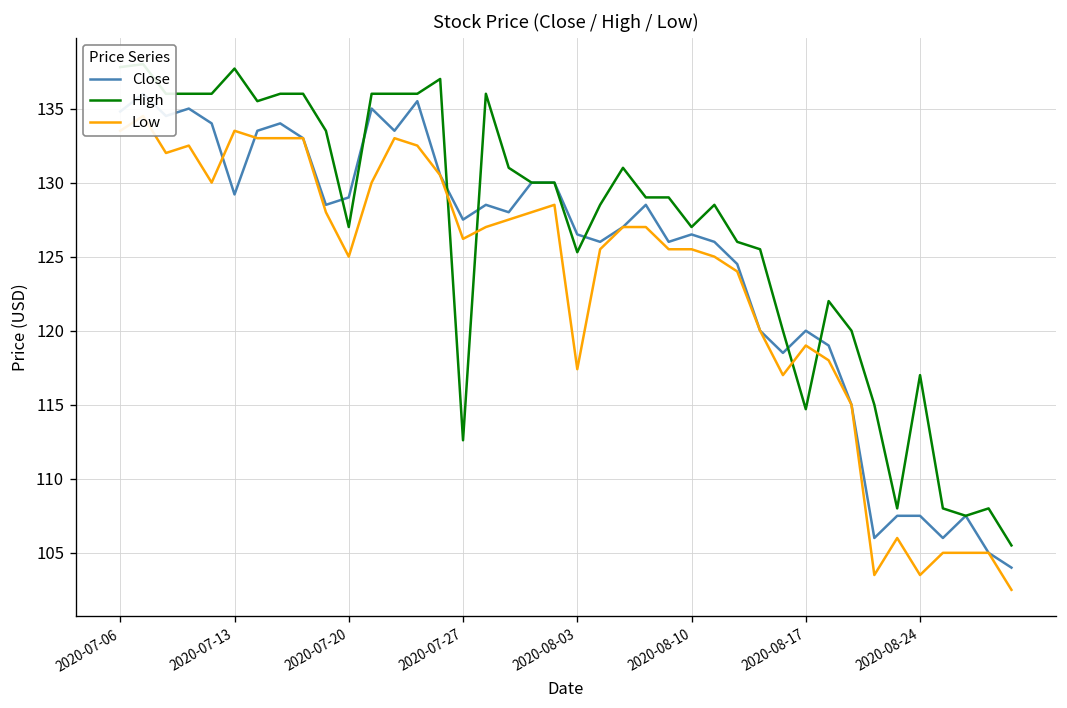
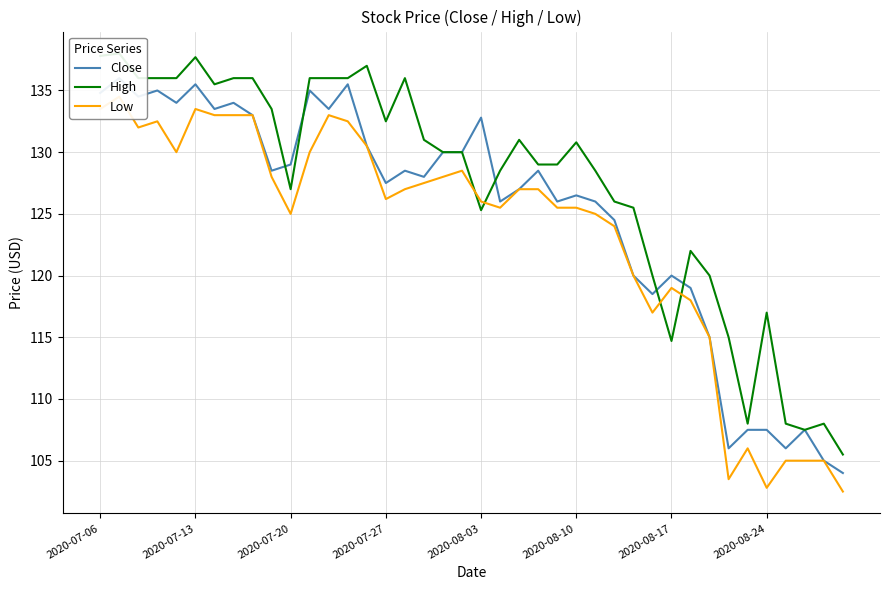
  {
    "Close": {
-     "2020-07-13": 129.2,
+     "2020-07-13": 135.5,
      "2020-07-20": 129.0,
      "2020-07-27": 127.5,
-     "2020-08-03": 126.5,
+     "2020-08-03": 132.8,
      "2020-08-10": 126.5,
      "2020-08-17": 120.0,
      "2020-08-24": 107.5
    },
    "High": {
      "2020-07-13": 137.7,
      "2020-07-20": 127.0,
-     "2020-07-27": 112.6,
+     "2020-07-27": 132.5,
      "2020-08-03": 125.3,
-     "2020-08-10": 127.0,
+     "2020-08-10": 130.8,
      "2020-08-17": 114.7,
      "2020-08-24": 117.0
    },
    "Low": {
      "2020-07-13": 133.5,
      "2020-07-20": 125.0,
      "2020-07-27": 126.2,
-     "2020-08-03": 117.4,
+     "2020-08-03": 126.0,
      "2020-08-10": 125.5,
      "2020-08-17": 119.0,
-     "2020-08-24": 103.5
+     "2020-08-24": 102.8
    }
  }
